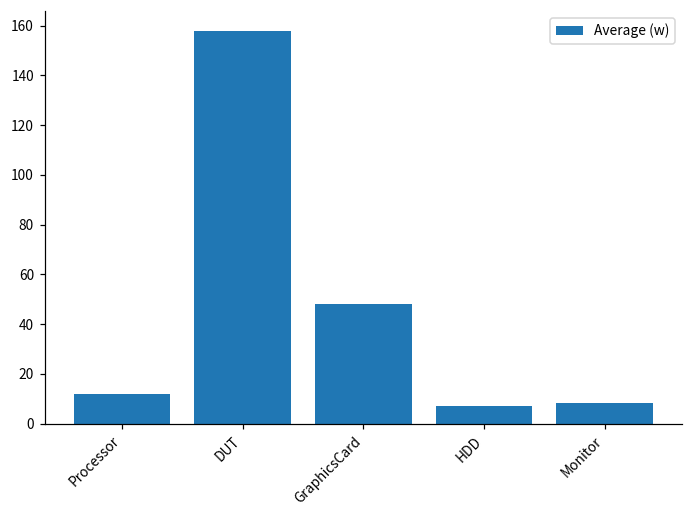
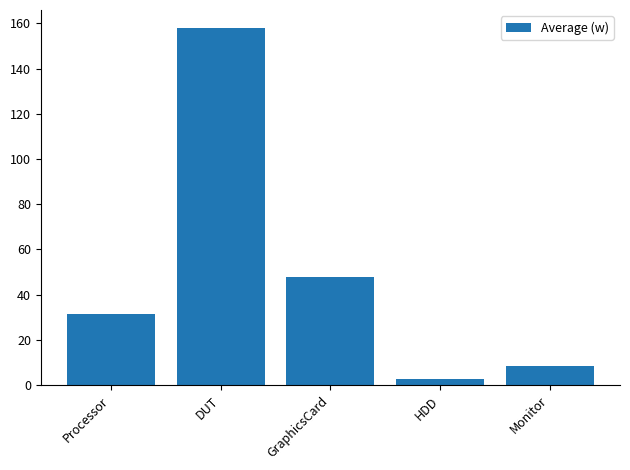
  {
-   "Processor": 12,
+   "Processor": 31,
    "DUT": 158,
    "GraphicsCard": 48,
-   "HDD": 7,
+   "HDD": 3,
    "Monitor": 8
  }
